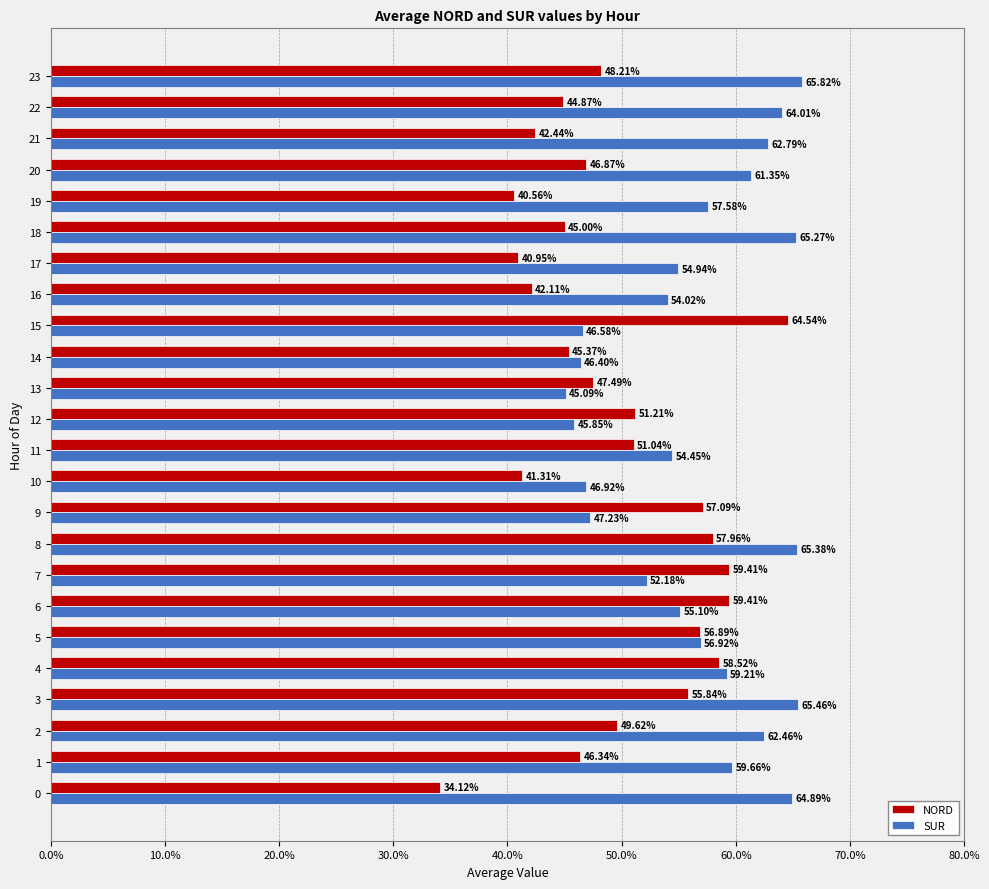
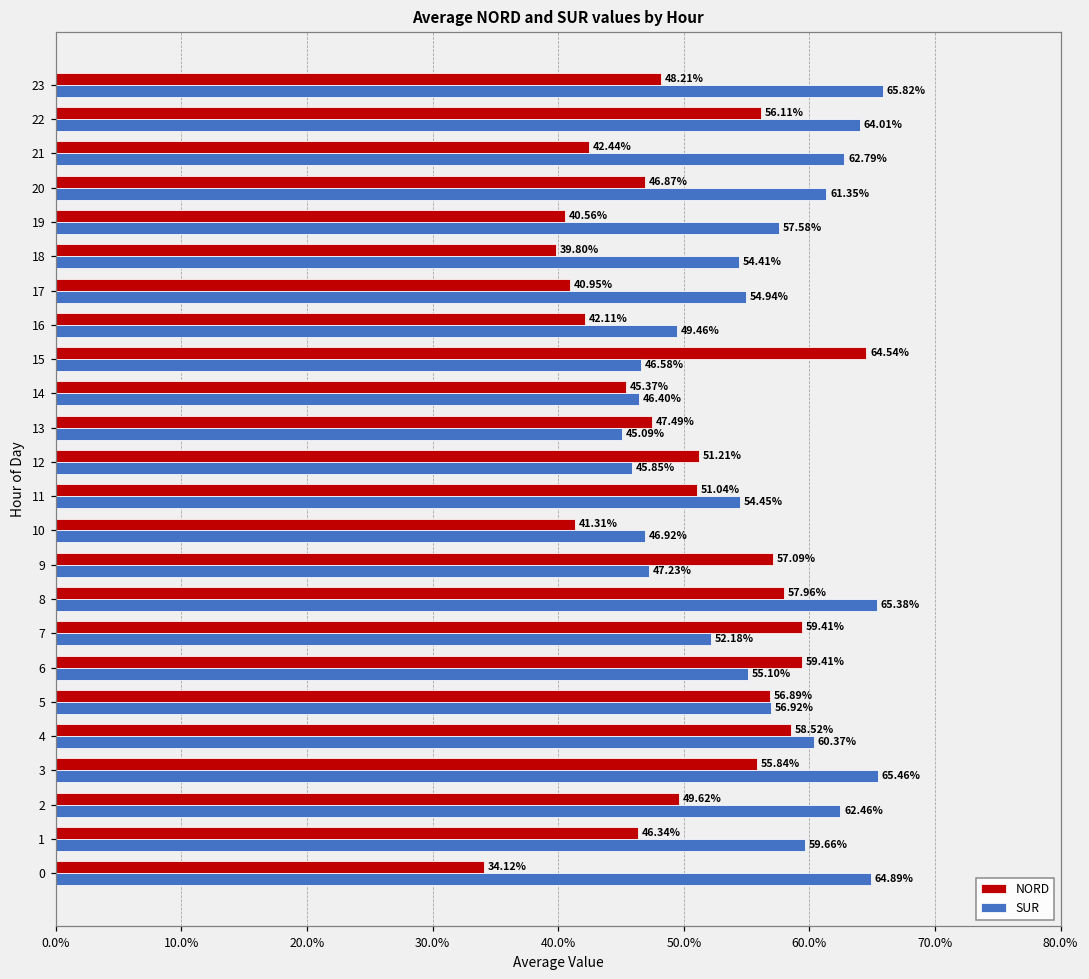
  {
    "NORD": {
      "23": "48.21%",
-     "22": "44.87%",
+     "22": "56.11%",
      "21": "42.44%",
      "20": "46.87%",
      "19": "40.56%",
-     "18": "45.00%",
+     "18": "39.80%",
      "17": "40.95%",
      "16": "42.11%",
      "15": "64.54%",
      "14": "45.37%",
      "13": "47.49%",
      "12": "51.21%",
      "11": "51.04%",
      "10": "41.31%",
      "9": "57.09%",
      "8": "57.96%",
      "7": "59.41%",
      "6": "59.41%",
      "5": "56.89%",
      "4": "58.52%",
      "3": "55.84%",
      "2": "49.62%",
      "1": "46.34%",
      "0": "34.12%"
    },
    "SUR": {
      "23": "65.82%",
      "22": "64.01%",
      "21": "62.79%",
      "20": "61.35%",
      "19": "57.58%",
-     "18": "65.27%",
+     "18": "54.41%",
      "17": "54.94%",
-     "16": "54.02%",
+     "16": "49.46%",
      "15": "46.58%",
      "14": "46.40%",
      "13": "45.09%",
      "12": "45.85%",
      "11": "54.45%",
      "10": "46.92%",
      "9": "47.23%",
      "8": "65.38%",
      "7": "52.18%",
      "6": "55.10%",
      "5": "56.92%",
-     "4": "59.21%",
+     "4": "60.37%",
      "3": "65.46%",
      "2": "62.46%",
      "1": "59.66%",
      "0": "64.89%"
    }
  }
